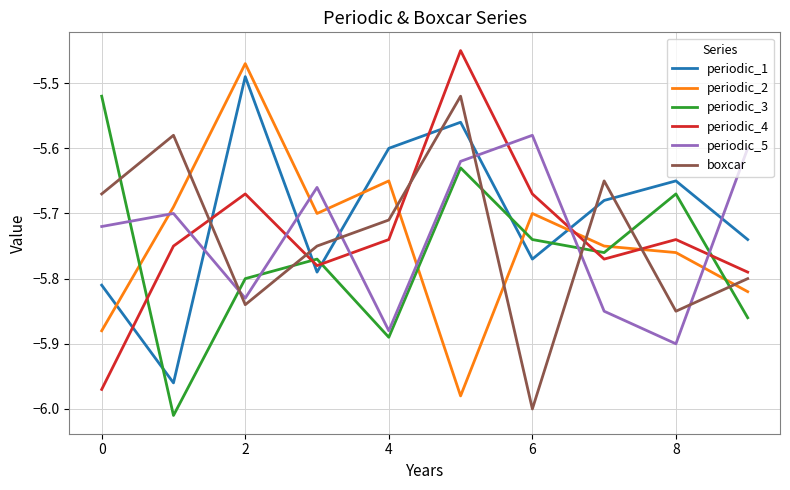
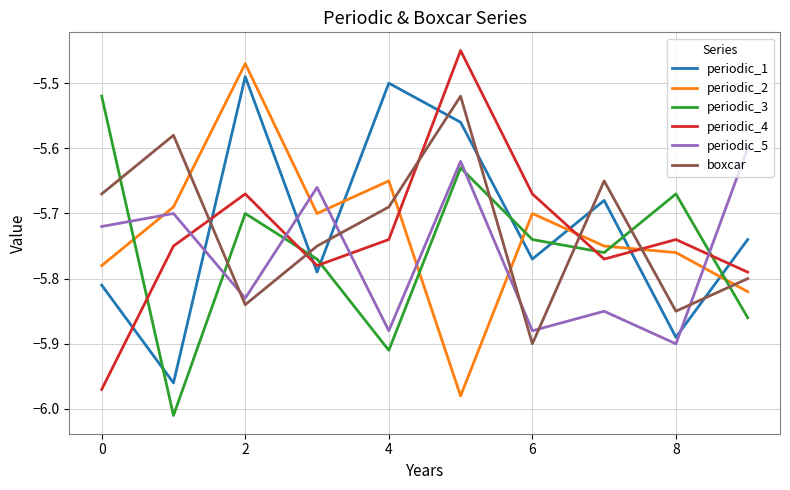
  {
    "periodic_1": {
      "0": -5.81,
      "2": -5.49,
-     "4": -5.6,
+     "4": -5.5,
      "6": -5.77,
-     "8": -5.65
+     "8": -5.89
    },
    "periodic_2": {
-     "0": -5.88,
+     "0": -5.78,
      "2": -5.47,
      "4": -5.65,
      "6": -5.70,
      "8": -5.76
    },
    "periodic_3": {
      "0": -5.52,
-     "2": -5.8,
-     "4": -5.89,
+     "2": -5.7,
+     "4": -5.91,
      "6": -5.74,
      "8": -5.67
    },
    "periodic_4": {
      "0": -5.97,
      "2": -5.67,
      "4": -5.74,
      "6": -5.67,
      "8": -5.74
    },
    "periodic_5": {
      "0": -5.72,
      "2": -5.83,
      "4": -5.88,
-     "6": -5.58,
+     "6": -5.88,
      "8": -5.90
    },
    "boxcar": {
      "0": -5.67,
      "2": -5.84,
-     "4": -5.71,
-     "6": -6.0,
+     "4": -5.69,
+     "6": -5.9,
      "8": -5.85
    }
  }
